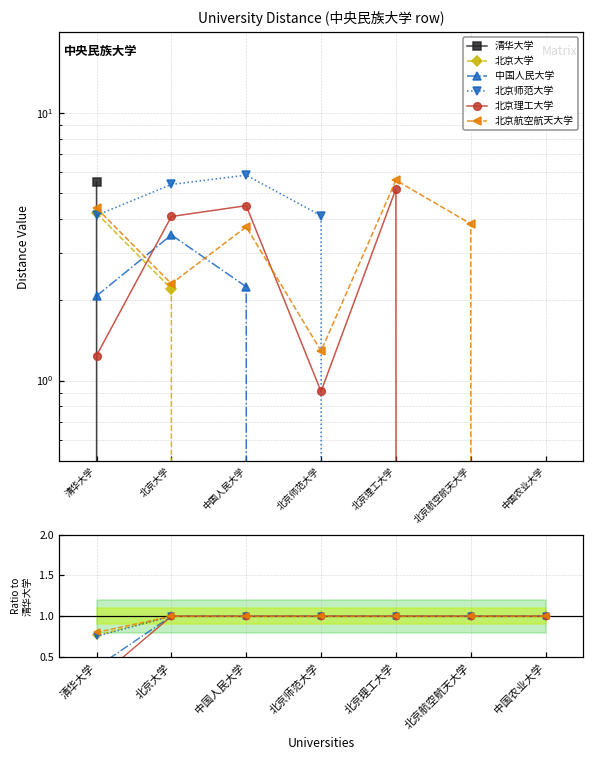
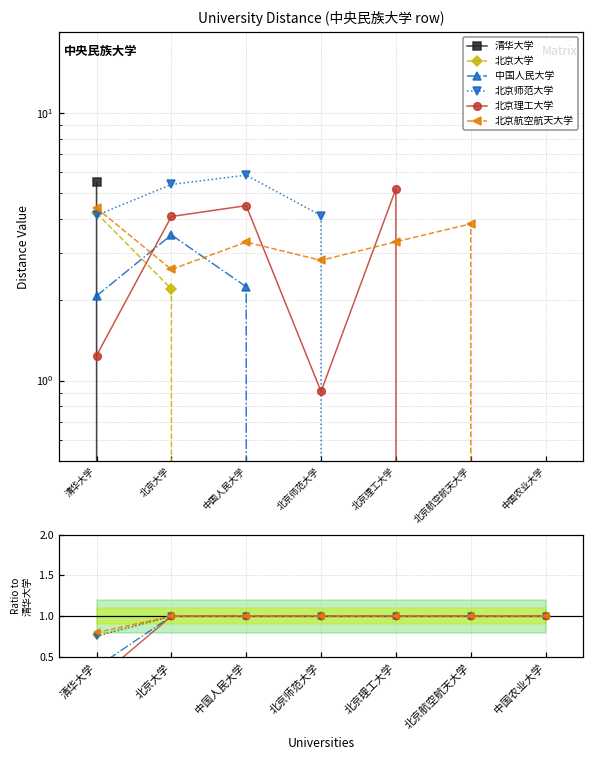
  {
    "University Distance (中央民族大学 row)": {
      "清华大学": {
        "清华大学": 5.5
      },
      "北京大学": {
        "北京大学": 2.2
      },
      "北京理工大学": {
        "清华大学": 1.2,
        "北京大学": 4.1,
        "中国人民大学": 4.5,
        "北京师范大学": 0.9,
        "北京理工大学": 5.2
      },
      "北京航空航天大学": {
        "清华大学": 4.4,
-       "北京大学": 2.3,
-       "中国人民大学": 3.8,
-       "北京师范大学": 1.3,
-       "北京理工大学": 5.6,
+       "北京大学": 2.6,
+       "中国人民大学": 3.3,
+       "北京师范大学": 2.8,
+       "北京理工大学": 3.3,
        "北京航空航天大学": 3.9
      }
    }
  }
